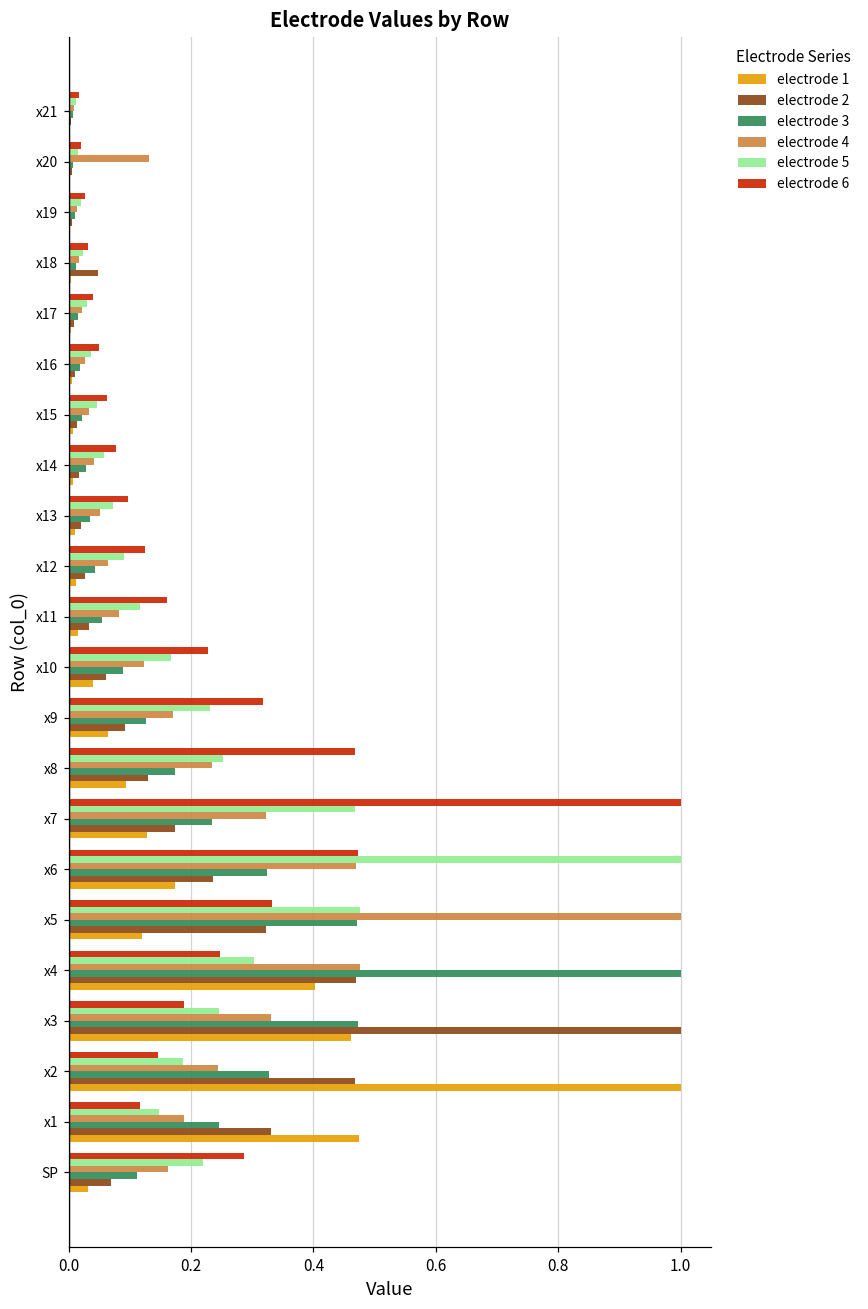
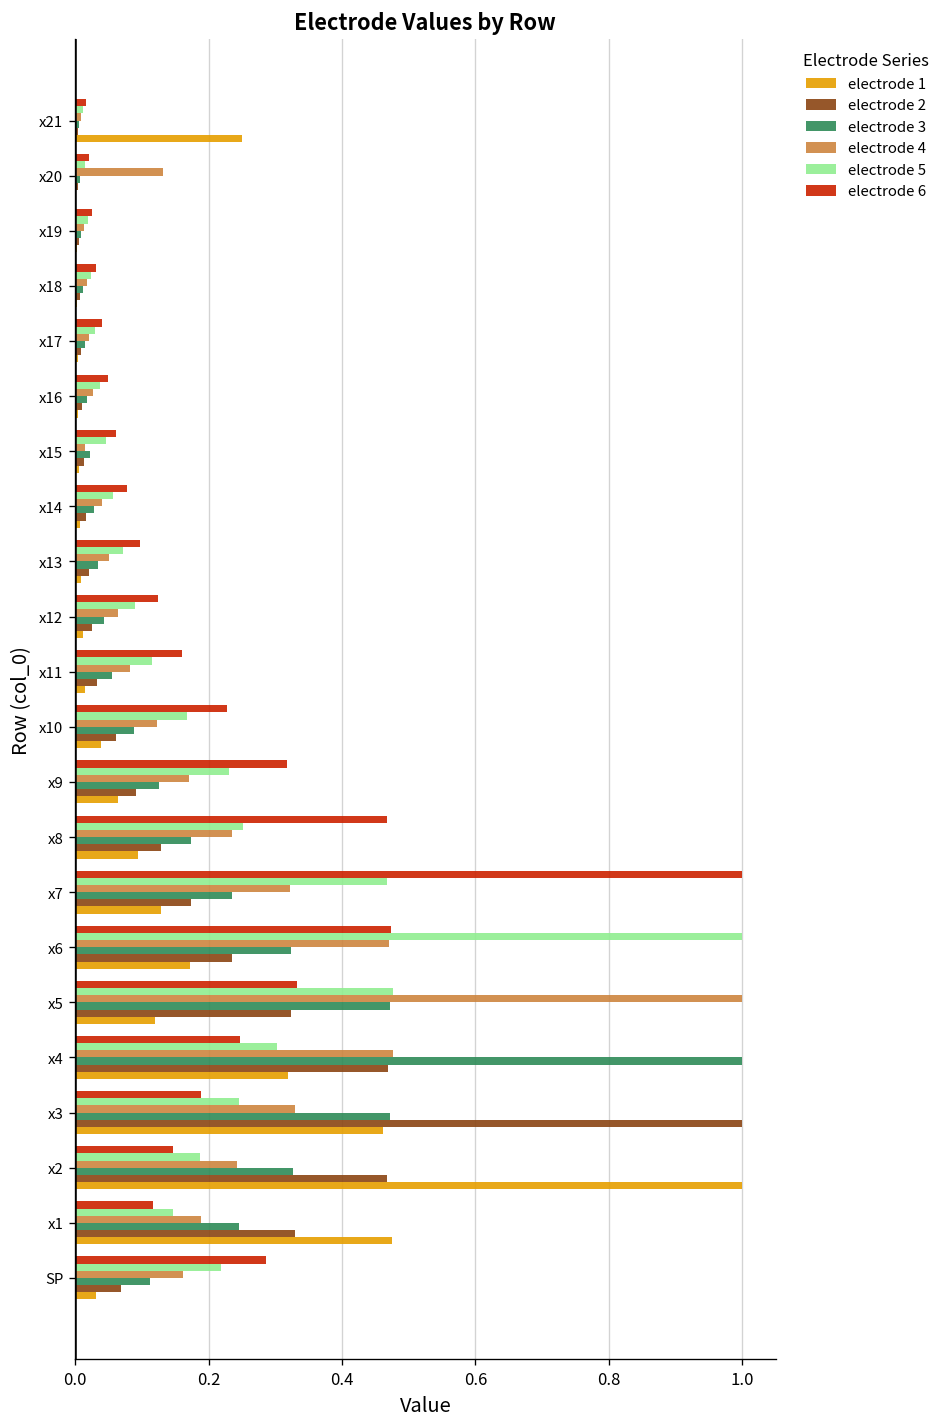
  {
    "electrode 1": {
-     "x21": 0.00,
+     "x21": 0.25,
      "x16": 0.01,
      "x15": 0.01,
      "x14": 0.01,
      "x13": 0.01,
      "x12": 0.01,
      "x11": 0.02,
      "x10": 0.04,
      "x9": 0.06,
      "x8": 0.09,
      "x7": 0.13,
      "x6": 0.17,
      "x5": 0.12,
-     "x4": 0.40,
+     "x4": 0.32,
      "x3": 0.46,
      "x2": 1.00,
      "x1": 0.48,
      "SP": 0.03
    },
    "electrode 2": {
      "x20": 0.00,
      "x19": 0.01,
-     "x18": 0.05,
+     "x18": 0.01,
      "x17": 0.01,
      "x16": 0.01,
      "x15": 0.01,
      "x14": 0.02,
      "x13": 0.02,
      "x12": 0.03,
      "x11": 0.03,
      "x10": 0.06,
      "x9": 0.09,
      "x8": 0.13,
      "x7": 0.17,
      "x6": 0.24,
      "x5": 0.32,
      "x4": 0.47,
      "x3": 1.00,
      "x2": 0.47,
      "x1": 0.33,
      "SP": 0.07
    },
    "electrode 3": {
      "x21": 0.01,
      "x20": 0.01,
      "x19": 0.01,
      "x18": 0.01,
      "x17": 0.01,
      "x16": 0.02,
      "x15": 0.02,
      "x14": 0.03,
      "x13": 0.03,
      "x12": 0.04,
      "x11": 0.05,
      "x10": 0.09,
      "x9": 0.13,
      "x8": 0.17,
      "x7": 0.23,
      "x6": 0.32,
      "x5": 0.47,
      "x4": 1.00,
      "x3": 0.47,
      "x2": 0.33,
      "x1": 0.25,
      "SP": 0.11
    },
    "electrode 4": {
      "x21": 0.01,
      "x20": 0.13,
      "x19": 0.01,
      "x18": 0.02,
      "x17": 0.02,
      "x16": 0.03,
-     "x15": 0.03,
+     "x15": 0.02,
      "x14": 0.04,
      "x13": 0.05,
      "x12": 0.06,
      "x11": 0.08,
      "x10": 0.12,
      "x9": 0.17,
      "x8": 0.23,
      "x7": 0.32,
      "x6": 0.47,
      "x5": 1.00,
      "x4": 0.48,
      "x3": 0.33,
      "x2": 0.24,
      "x1": 0.19,
      "SP": 0.16
    },
    "electrode 5": {
      "x21": 0.01,
      "x20": 0.02,
      "x19": 0.02,
      "x18": 0.02,
      "x17": 0.03,
      "x16": 0.04,
      "x15": 0.05,
      "x14": 0.06,
      "x13": 0.07,
      "x12": 0.09,
      "x11": 0.12,
      "x10": 0.17,
      "x9": 0.23,
      "x8": 0.25,
      "x7": 0.47,
      "x6": 1.00,
      "x5": 0.48,
      "x4": 0.30,
      "x3": 0.25,
      "x2": 0.19,
      "x1": 0.15,
      "SP": 0.22
    },
    "electrode 6": {
      "x21": 0.02,
      "x20": 0.02,
      "x19": 0.03,
      "x18": 0.03,
      "x17": 0.04,
      "x16": 0.05,
      "x15": 0.06,
      "x14": 0.08,
      "x13": 0.10,
      "x12": 0.12,
      "x11": 0.16,
      "x10": 0.23,
      "x9": 0.32,
      "x8": 0.47,
      "x7": 1.00,
      "x6": 0.47,
      "x5": 0.33,
      "x4": 0.25,
      "x3": 0.19,
      "x2": 0.15,
      "x1": 0.12,
      "SP": 0.29
    }
  }
